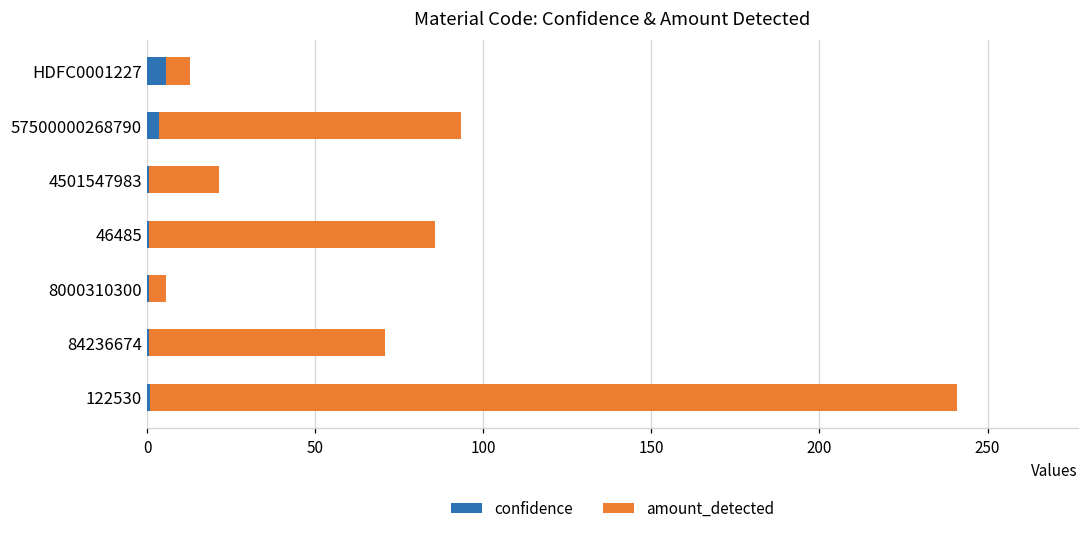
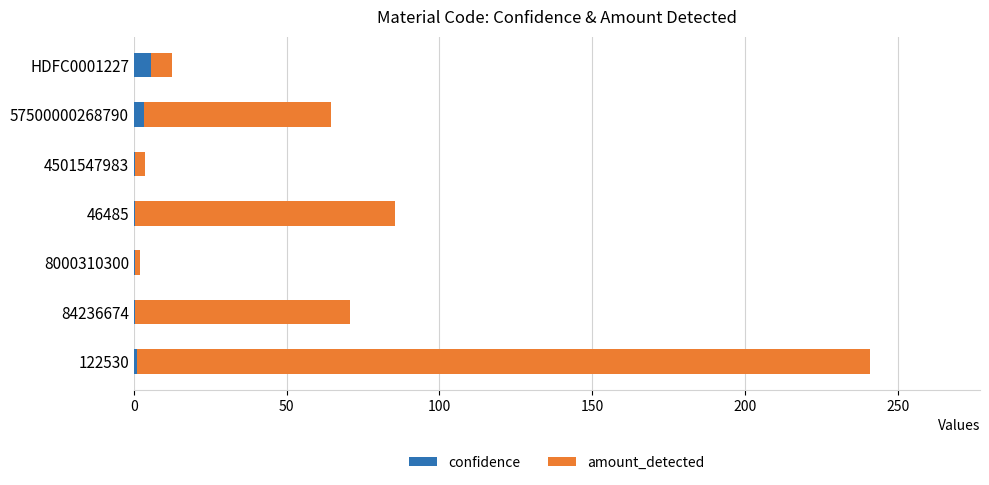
  {
    "confidence": {
      "HDFC0001227": 6,
      "57500000268790": 3,
      "122530": 1
    },
    "amount_detected": {
      "HDFC0001227": 7,
-     "57500000268790": 90,
-     "4501547983": 21,
+     "57500000268790": 61,
+     "4501547983": 3,
      "46485": 85,
-     "8000310300": 5,
+     "8000310300": 1,
      "84236674": 70,
      "122530": 240
    }
  }
